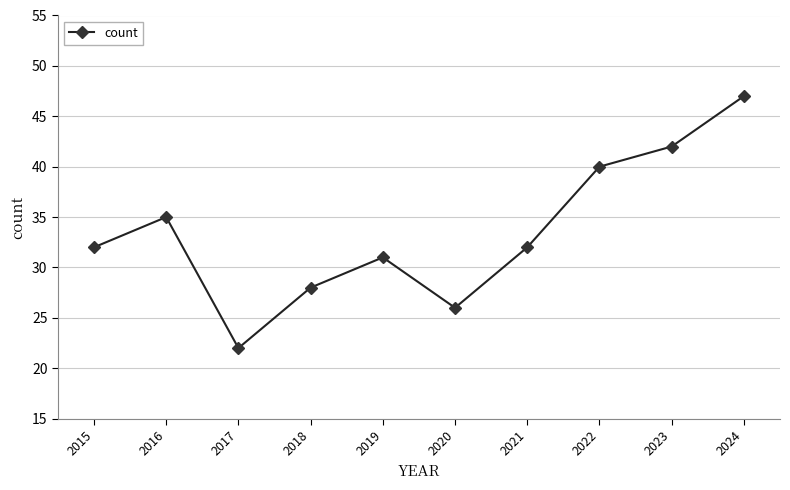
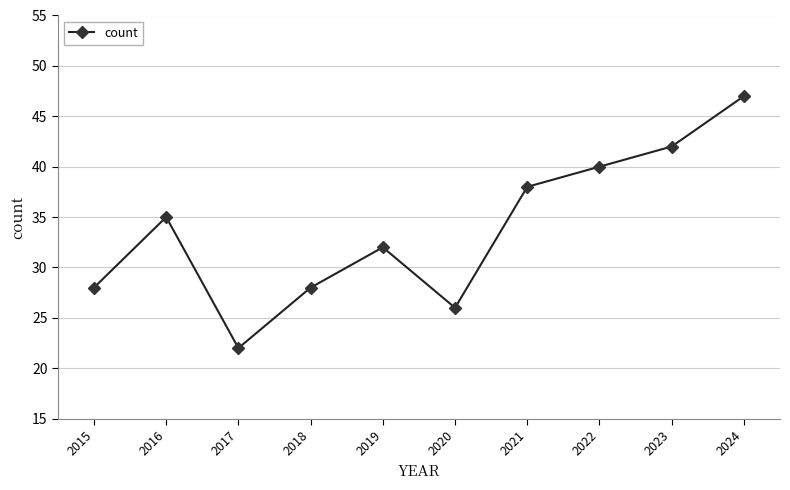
  {
-   "2015": 32,
+   "2015": 28,
    "2016": 35,
    "2017": 22,
    "2018": 28,
-   "2019": 31,
+   "2019": 32,
    "2020": 26,
-   "2021": 32,
+   "2021": 38,
    "2022": 40,
    "2023": 42,
    "2024": 47
  }
